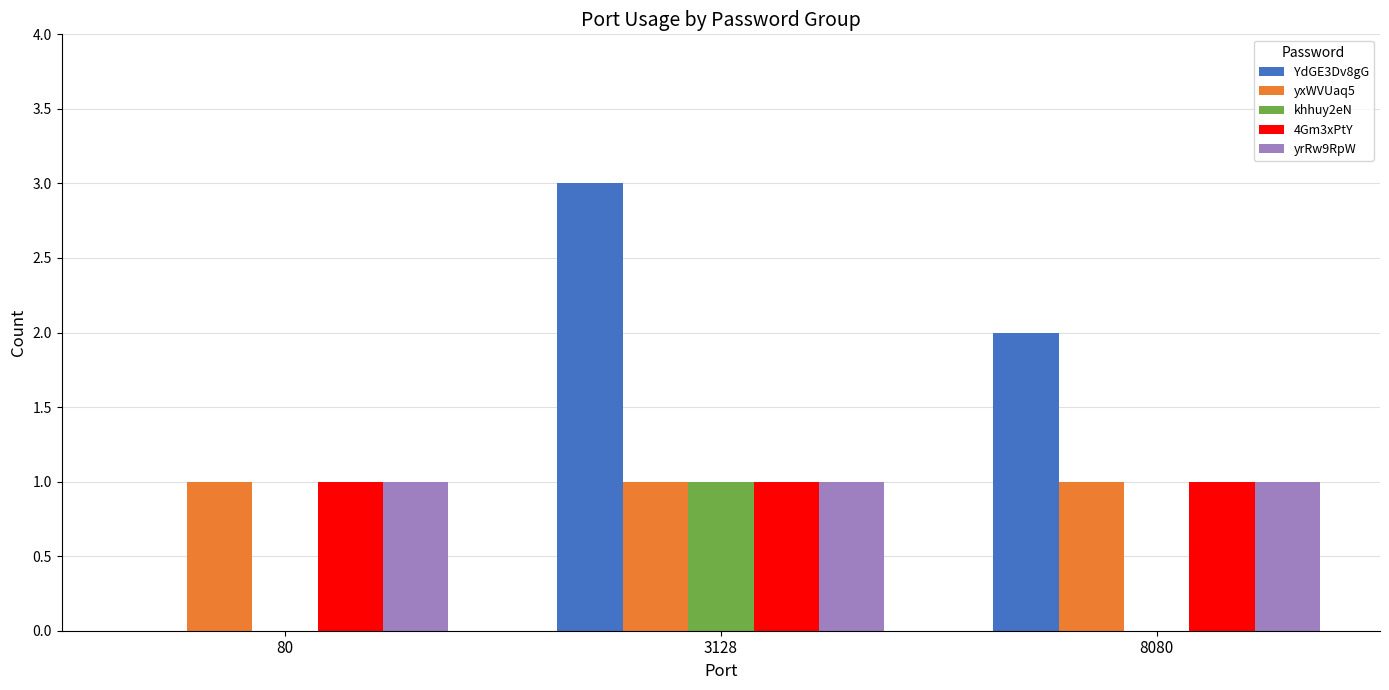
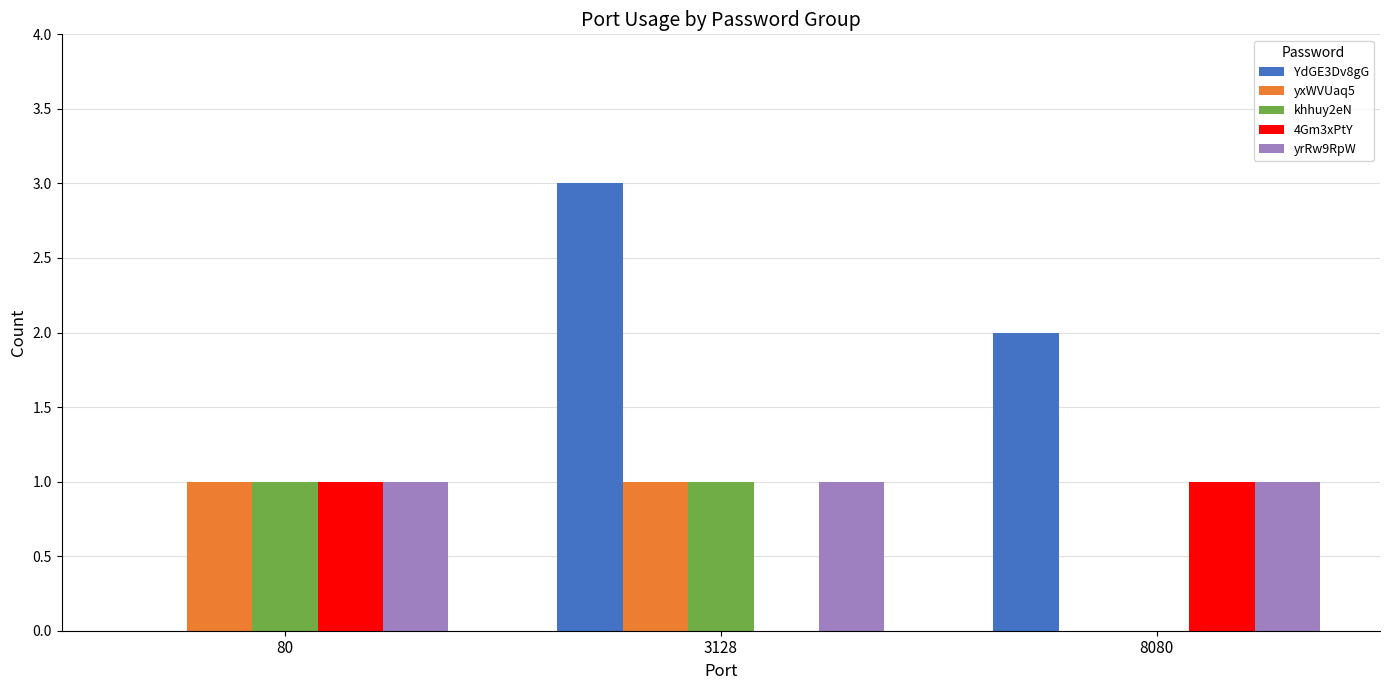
  {
    "YdGE3Dv8gG": {
      "80": 0,
      "3128": 3,
      "8080": 2
    },
    "yxWVUaq5": {
      "80": 1,
      "3128": 1,
-     "8080": 1
+     "8080": 0
    },
    "khhuy2eN": {
-     "80": 0,
+     "80": 1,
      "3128": 1,
      "8080": 0
    },
    "4Gm3xPtY": {
      "80": 1,
-     "3128": 1,
+     "3128": 0,
      "8080": 1
    },
    "yrRw9RpW": {
      "80": 1,
      "3128": 1,
      "8080": 1
    }
  }
